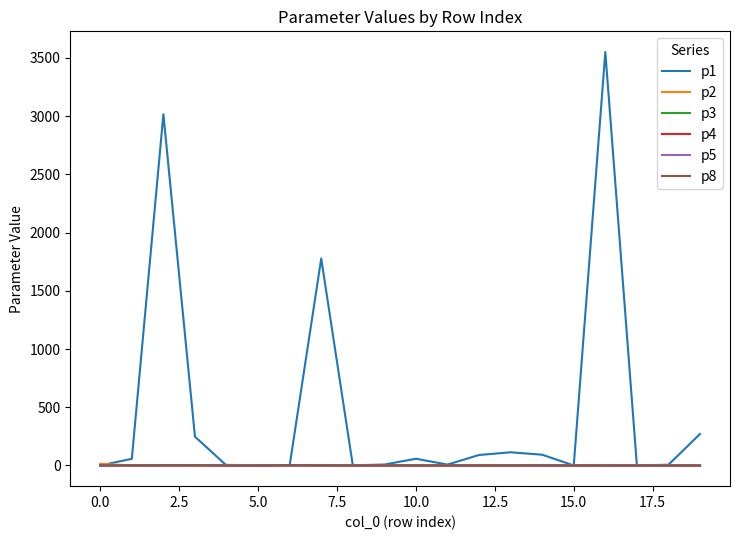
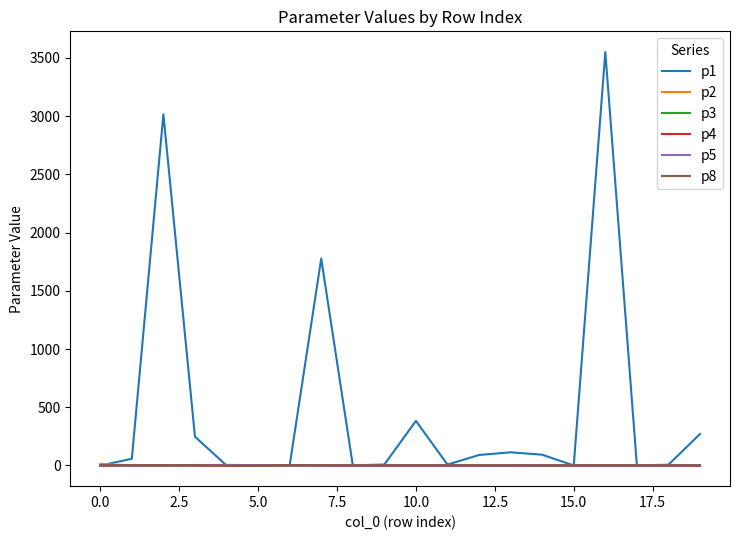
  {
    "p1": {
-     "10.0": 60
+     "10.0": 380
    }
  }
